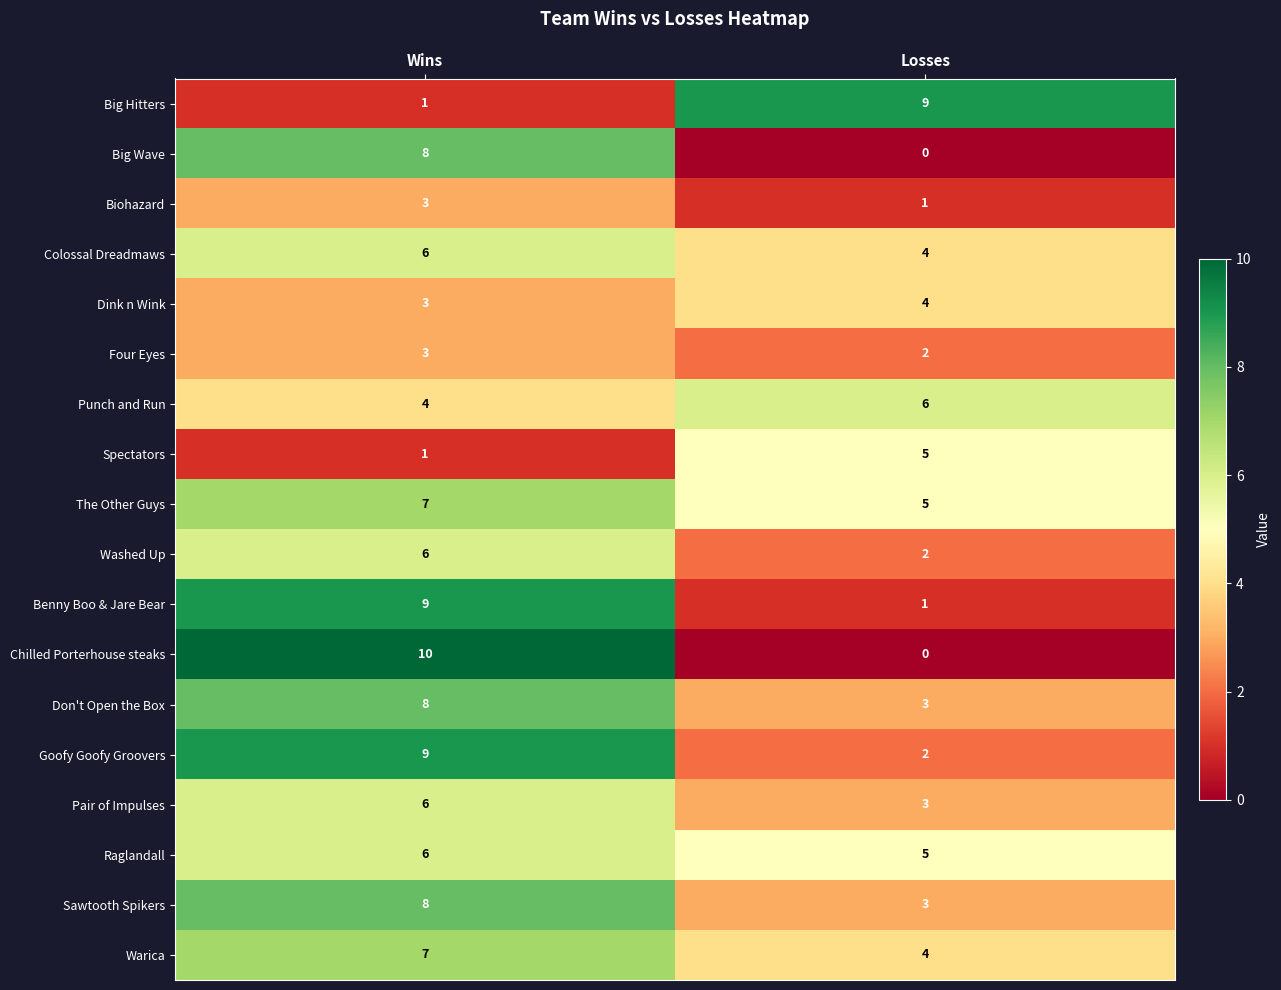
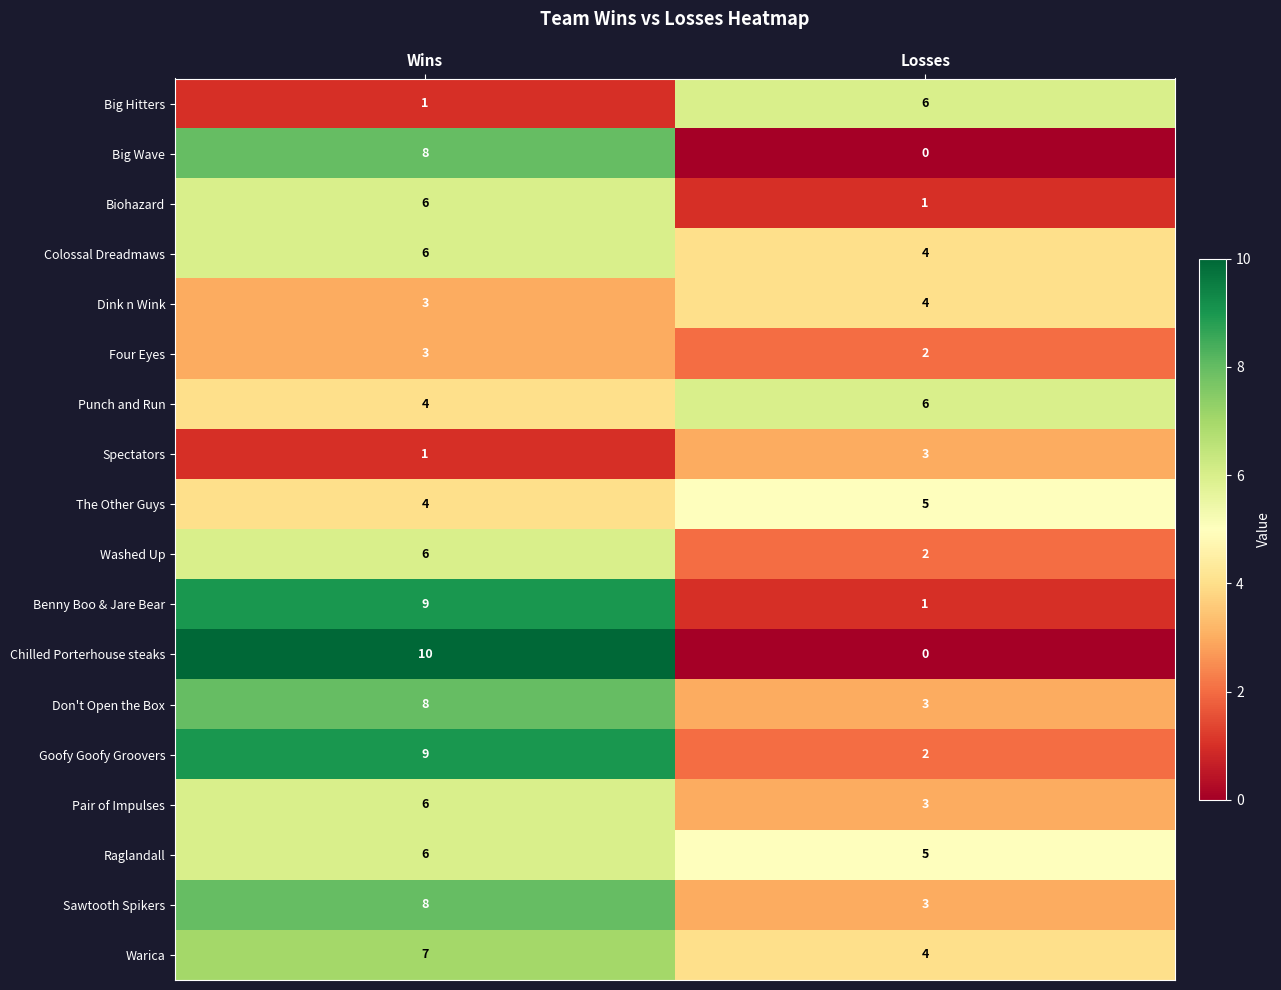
  {
    "Big Hitters": {
      "Wins": 1,
-     "Losses": 9
+     "Losses": 6
    },
    "Big Wave": {
      "Wins": 8,
      "Losses": 0
    },
    "Biohazard": {
-     "Wins": 3,
+     "Wins": 6,
      "Losses": 1
    },
    "Colossal Dreadmaws": {
      "Wins": 6,
      "Losses": 4
    },
    "Dink n Wink": {
      "Wins": 3,
      "Losses": 4
    },
    "Four Eyes": {
      "Wins": 3,
      "Losses": 2
    },
    "Punch and Run": {
      "Wins": 4,
      "Losses": 6
    },
    "Spectators": {
      "Wins": 1,
-     "Losses": 5
+     "Losses": 3
    },
    "The Other Guys": {
-     "Wins": 7,
+     "Wins": 4,
      "Losses": 5
    },
    "Washed Up": {
      "Wins": 6,
      "Losses": 2
    },
    "Benny Boo & Jare Bear": {
      "Wins": 9,
      "Losses": 1
    },
    "Chilled Porterhouse steaks": {
      "Wins": 10,
      "Losses": 0
    },
    "Don't Open the Box": {
      "Wins": 8,
      "Losses": 3
    },
    "Goofy Goofy Groovers": {
      "Wins": 9,
      "Losses": 2
    },
    "Pair of Impulses": {
      "Wins": 6,
      "Losses": 3
    },
    "Raglandall": {
      "Wins": 6,
      "Losses": 5
    },
    "Sawtooth Spikers": {
      "Wins": 8,
      "Losses": 3
    },
    "Warica": {
      "Wins": 7,
      "Losses": 4
    }
  }
